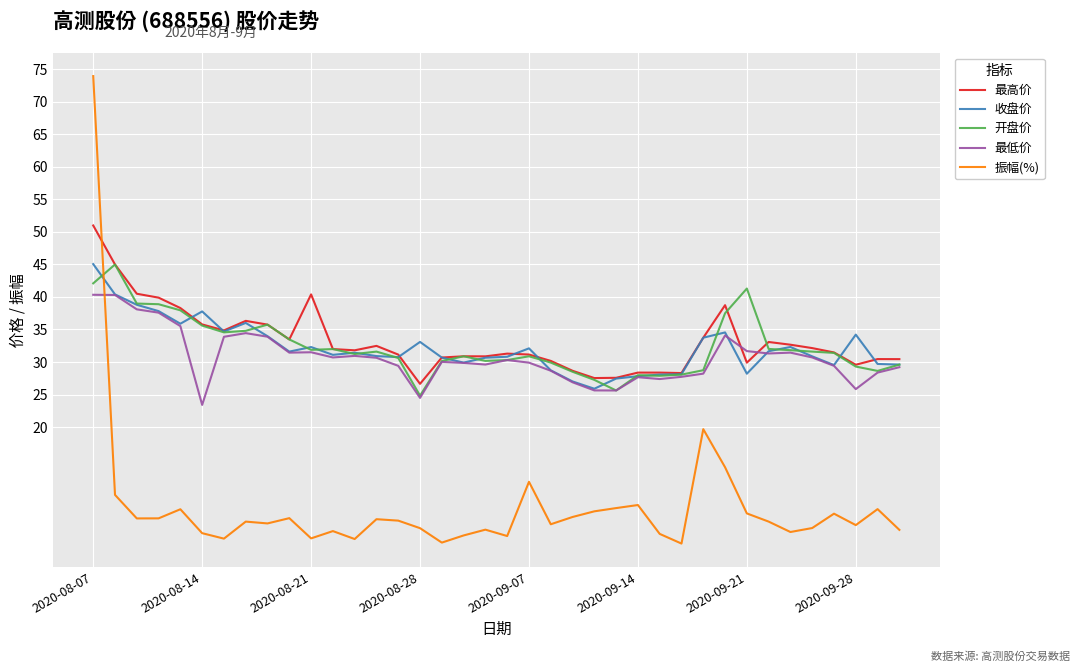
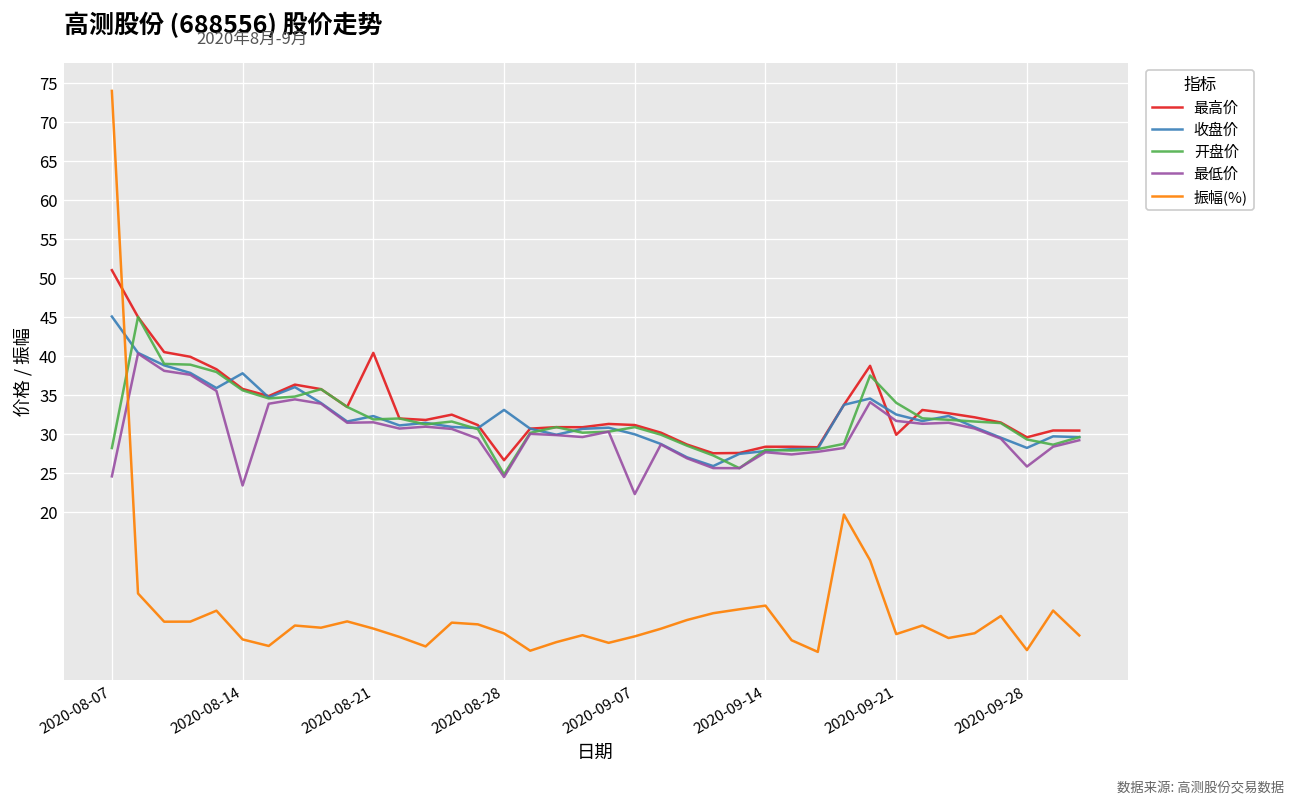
  {
    "最高价": {
      "2020-08-07": 51,
      "2020-08-21": 40,
      "2020-08-28": 27,
      "2020-09-14": 28,
      "2020-09-21": 30
    },
    "收盘价": {
      "2020-08-07": 45,
      "2020-08-14": 38,
      "2020-08-21": 32,
      "2020-08-28": 33,
-     "2020-09-07": 32,
-     "2020-09-21": 28,
-     "2020-09-28": 34
+     "2020-09-07": 30,
+     "2020-09-21": 33,
+     "2020-09-28": 28
    },
    "开盘价": {
-     "2020-08-07": 42,
-     "2020-09-21": 41
+     "2020-08-07": 28,
+     "2020-09-21": 34
    },
    "最低价": {
-     "2020-08-07": 40,
+     "2020-08-07": 25,
      "2020-08-14": 23,
-     "2020-09-07": 30,
+     "2020-09-07": 22,
      "2020-09-21": 32,
      "2020-09-28": 26
    },
    "振幅(%)": {
      "2020-08-07": 74,
      "2020-08-14": 4,
-     "2020-08-21": 3,
+     "2020-08-21": 5,
      "2020-08-28": 4,
-     "2020-09-07": 12,
+     "2020-09-07": 4,
      "2020-09-14": 8,
-     "2020-09-21": 7,
-     "2020-09-28": 5
+     "2020-09-21": 4,
+     "2020-09-28": 2
    }
  }
